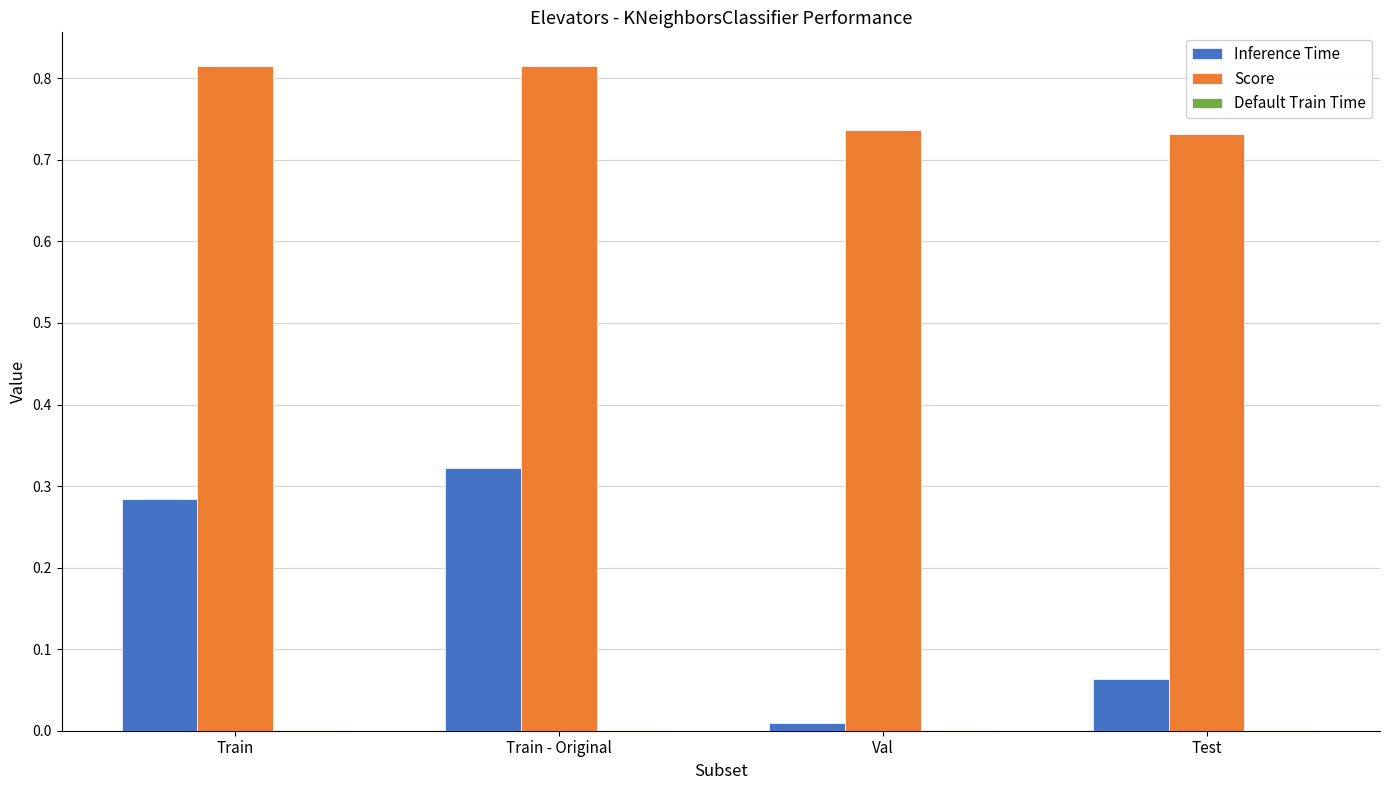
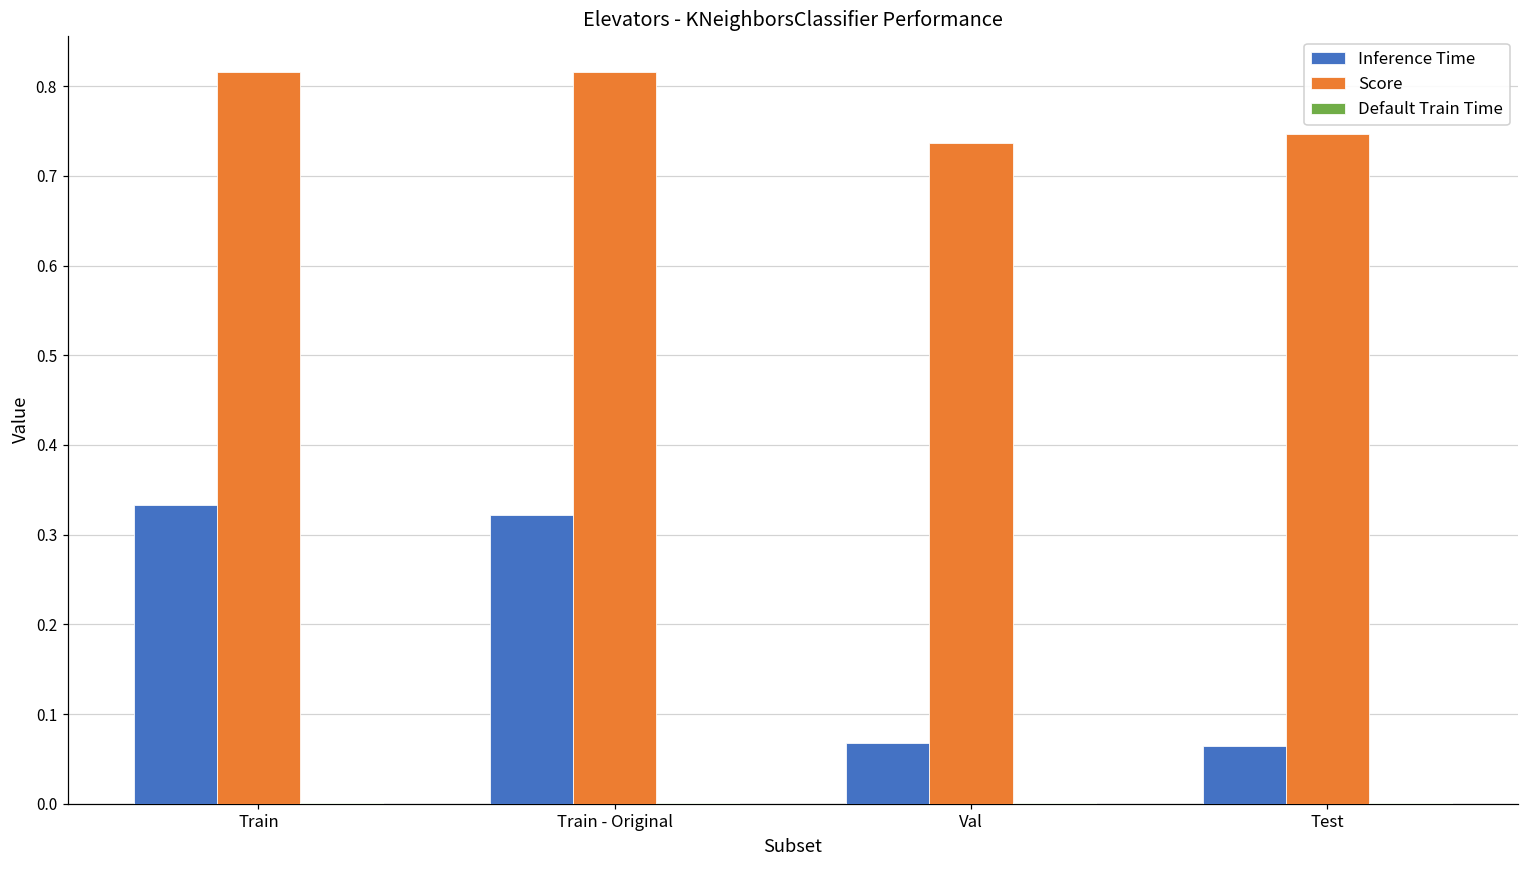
  {
    "Inference Time": {
-     "Train": 0.28,
+     "Train": 0.33,
      "Train - Original": 0.32,
-     "Val": 0.01,
+     "Val": 0.07,
      "Test": 0.06
    },
    "Score": {
      "Train": 0.82,
      "Train - Original": 0.82,
      "Val": 0.74,
-     "Test": 0.73
+     "Test": 0.75
    }
  }
